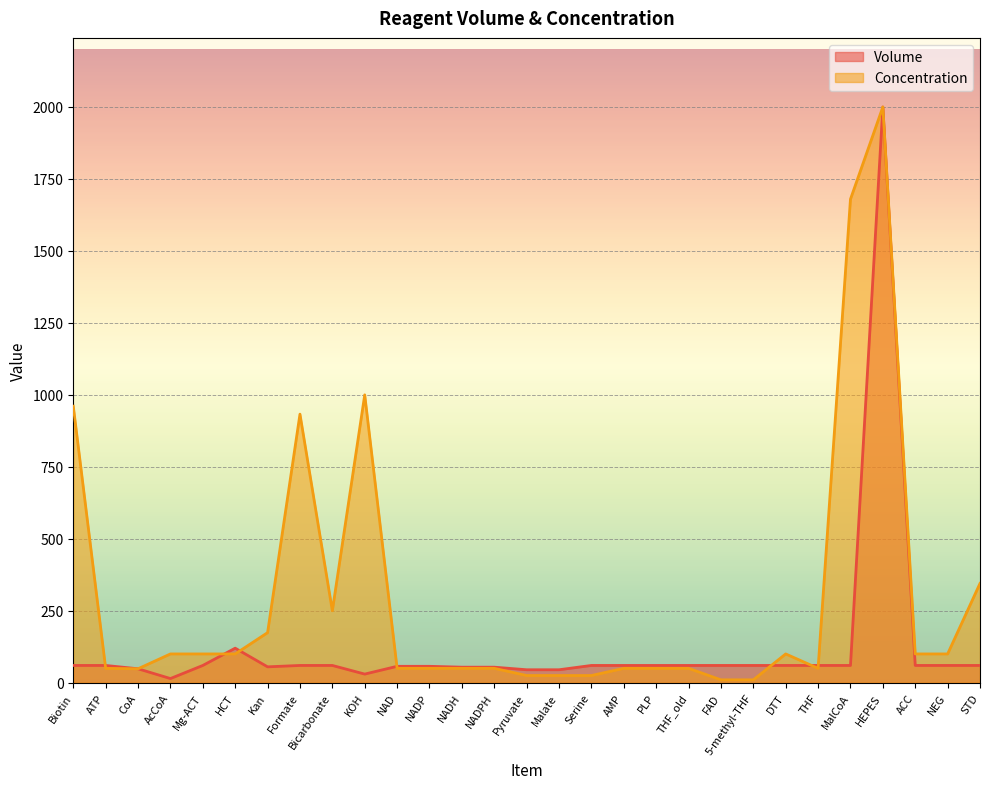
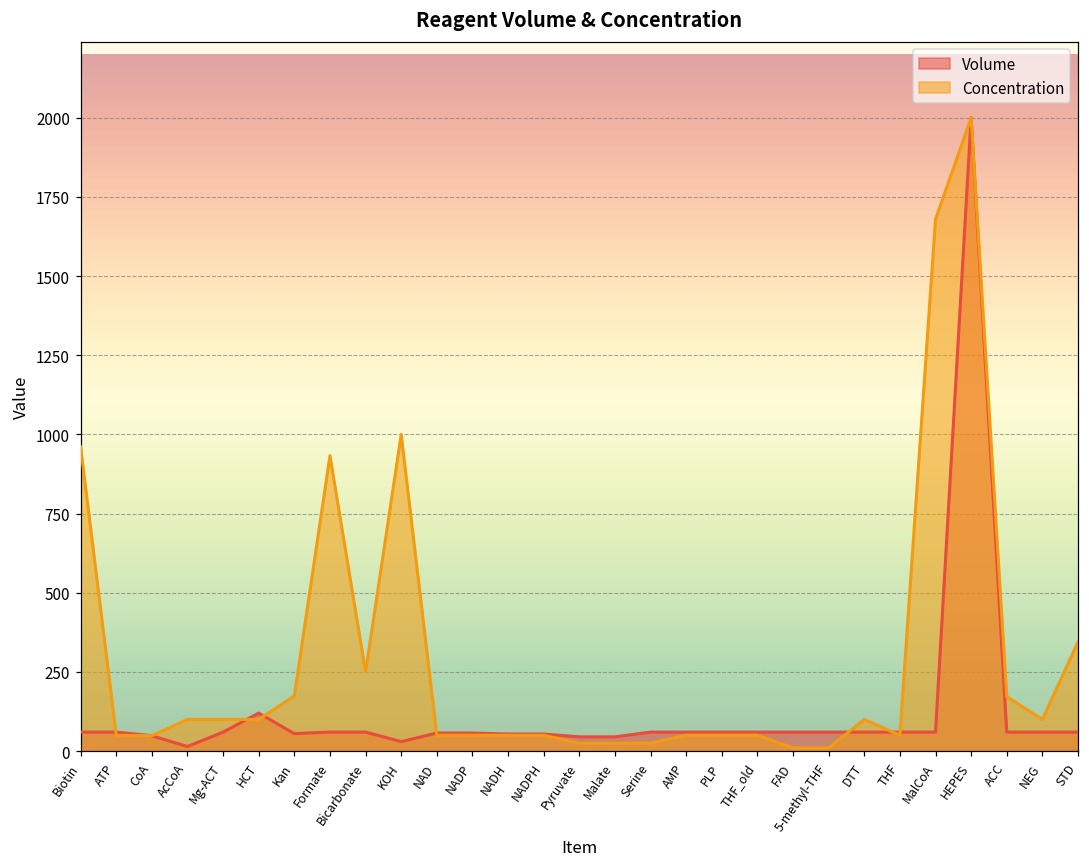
  {
    "Volume": {
      "Biotin": 60,
      "ATP": 60,
      "AcCoA": 10,
      "Mg-ACT": 60,
      "HCT": 120,
      "Kan": 60,
      "Formate": 60,
      "Bicarbonate": 60,
      "KOH": 30,
      "Pyruvate": 50,
      "Malate": 50,
      "Serine": 60,
      "AMP": 60,
      "PLP": 60,
      "THF_old": 60,
      "FAD": 60,
      "5-methyl-THF": 60,
      "DTT": 60,
      "THF": 60,
      "MalCoA": 60,
      "ACC": 60,
      "NEG": 60,
      "STD": 60
    },
    "Concentration": {
      "Biotin": 960,
      "ATP": 50,
      "AcCoA": 100,
      "Mg-ACT": 100,
      "HCT": 100,
      "Kan": 170,
      "Formate": 930,
      "Bicarbonate": 250,
      "KOH": 1000,
      "Pyruvate": 30,
      "Malate": 30,
      "Serine": 30,
      "AMP": 50,
      "PLP": 50,
      "THF_old": 50,
      "FAD": 10,
      "5-methyl-THF": 10,
      "DTT": 100,
      "THF": 50,
      "MalCoA": 1680,
-     "ACC": 100,
+     "ACC": 170,
      "NEG": 100,
      "STD": 350
    }
  }
